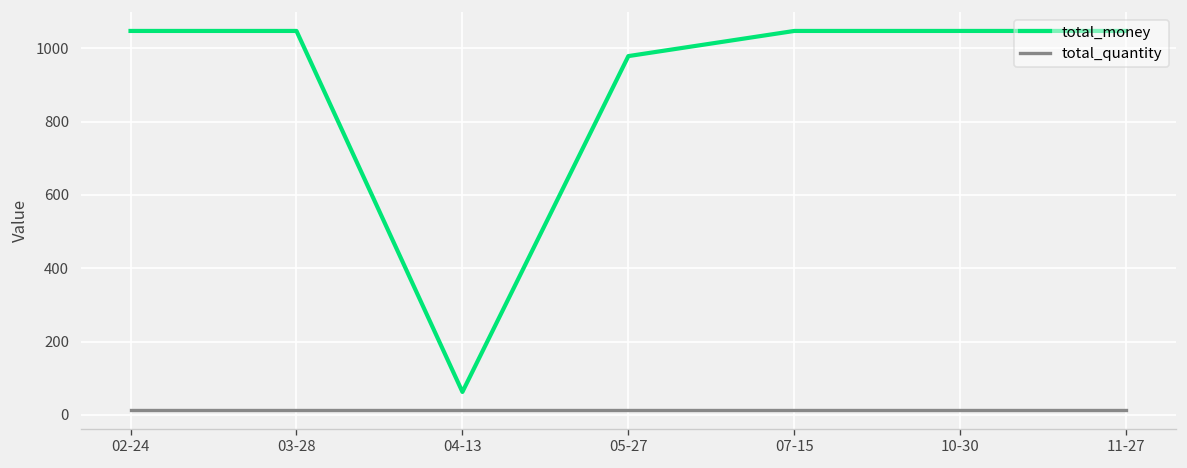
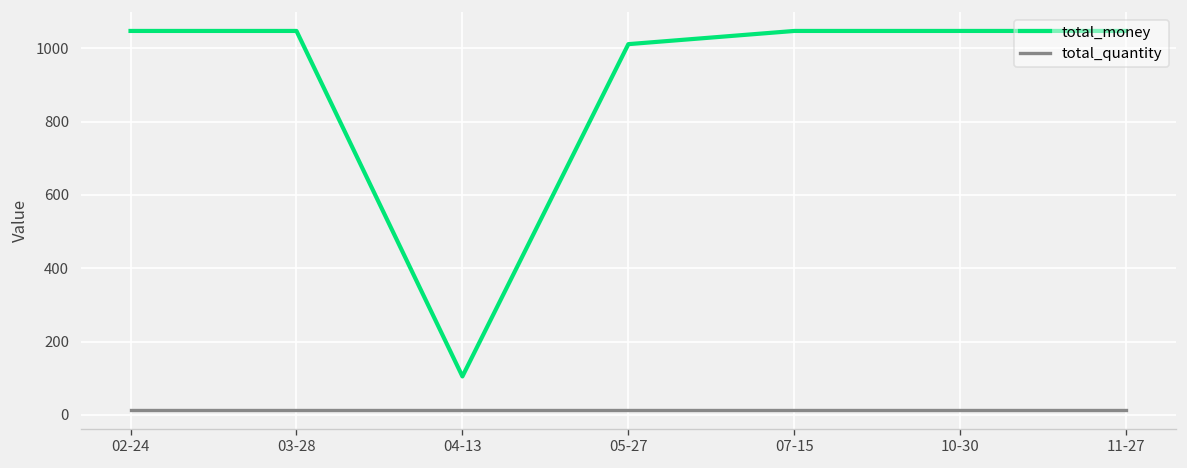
  {
    "total_money": {
      "02-24": 1050,
      "03-28": 1050,
-     "04-13": 60,
-     "05-27": 980,
+     "04-13": 110,
+     "05-27": 1010,
      "07-15": 1050,
      "10-30": 1050
    },
    "total_quantity": {
      "02-24": 10,
      "03-28": 10,
      "04-13": 10,
      "05-27": 10,
      "07-15": 10,
      "10-30": 10,
      "11-27": 10
    }
  }
